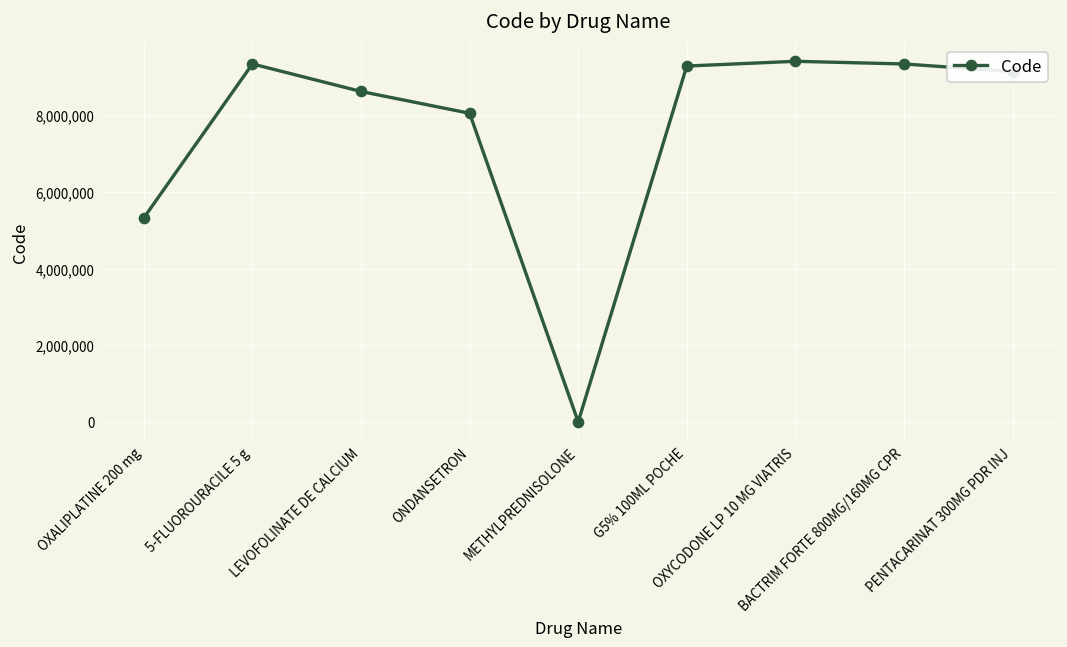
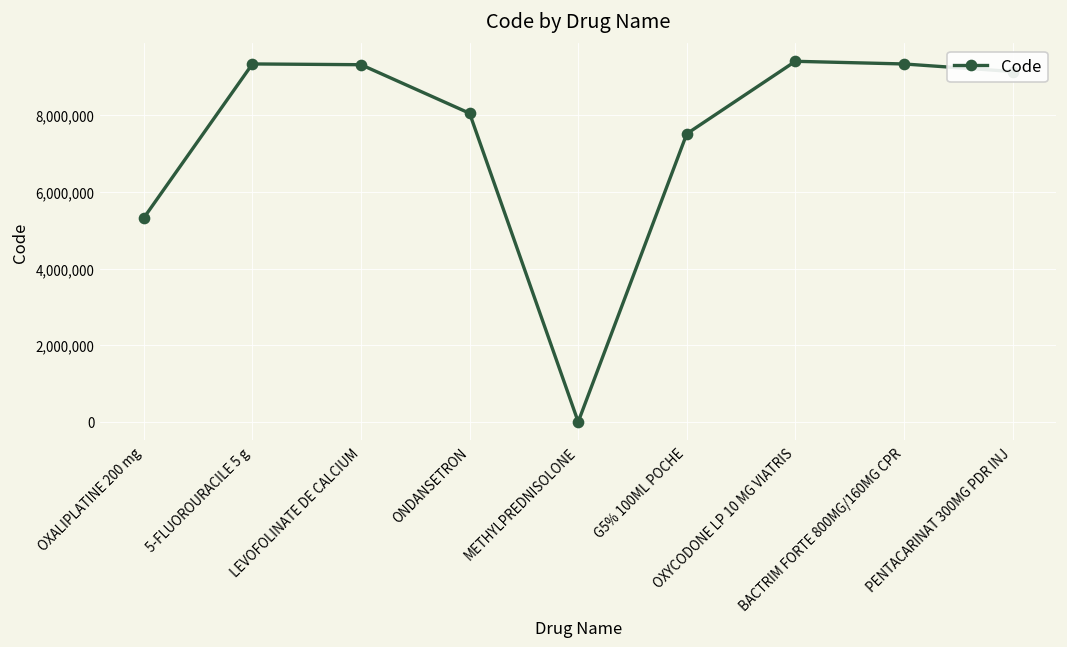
  {
    "OXALIPLATINE 200 mg": "5,300,000",
    "5-FLUOROURACILE 5 g": "9,300,000",
-   "LEVOFOLINATE DE CALCIUM": "8,600,000",
+   "LEVOFOLINATE DE CALCIUM": "9,300,000",
    "ONDANSETRON": "8,000,000",
    "METHYLPREDNISOLONE": "0",
-   "G5% 100ML POCHE": "9,300,000",
+   "G5% 100ML POCHE": "7,500,000",
    "OXYCODONE LP 10 MG VIATRIS": "9,400,000",
    "BACTRIM FORTE 800MG/160MG CPR": "9,300,000"
  }
